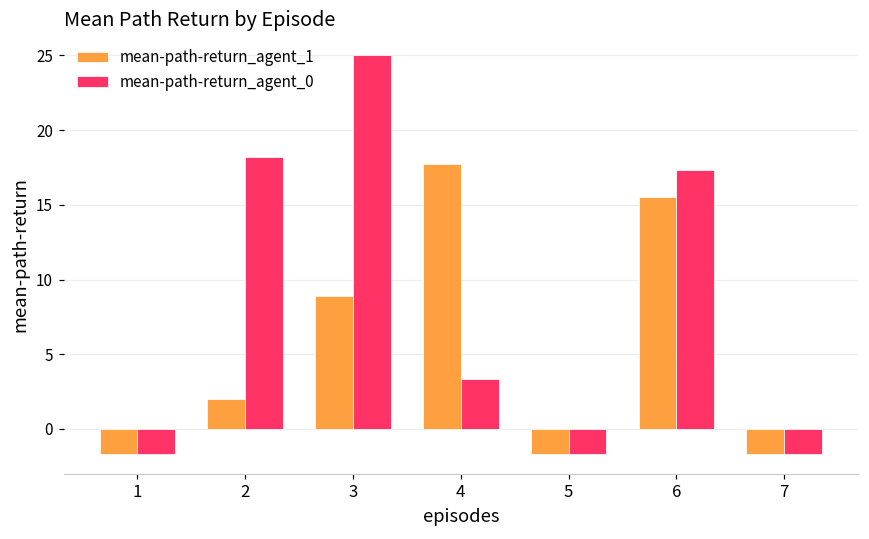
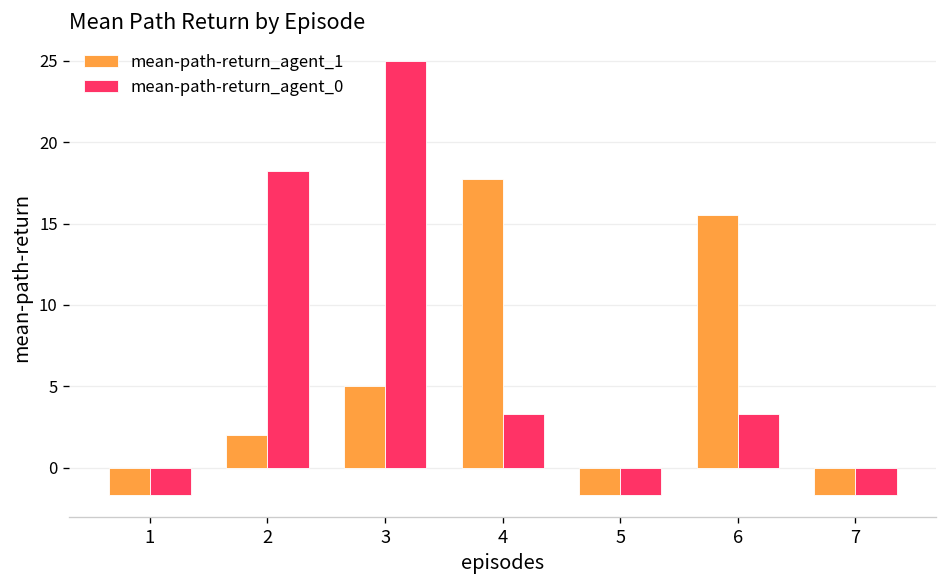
  {
    "mean-path-return_agent_1": {
      "1": -1.7,
      "2": 2.0,
-     "3": 8.9,
+     "3": 5.0,
      "4": 17.7,
      "5": -1.7,
      "6": 15.5,
      "7": -1.7
    },
    "mean-path-return_agent_0": {
      "1": -1.7,
      "2": 18.2,
      "3": 25.0,
      "4": 3.3,
      "5": -1.7,
-     "6": 17.3,
+     "6": 3.3,
      "7": -1.7
    }
  }
